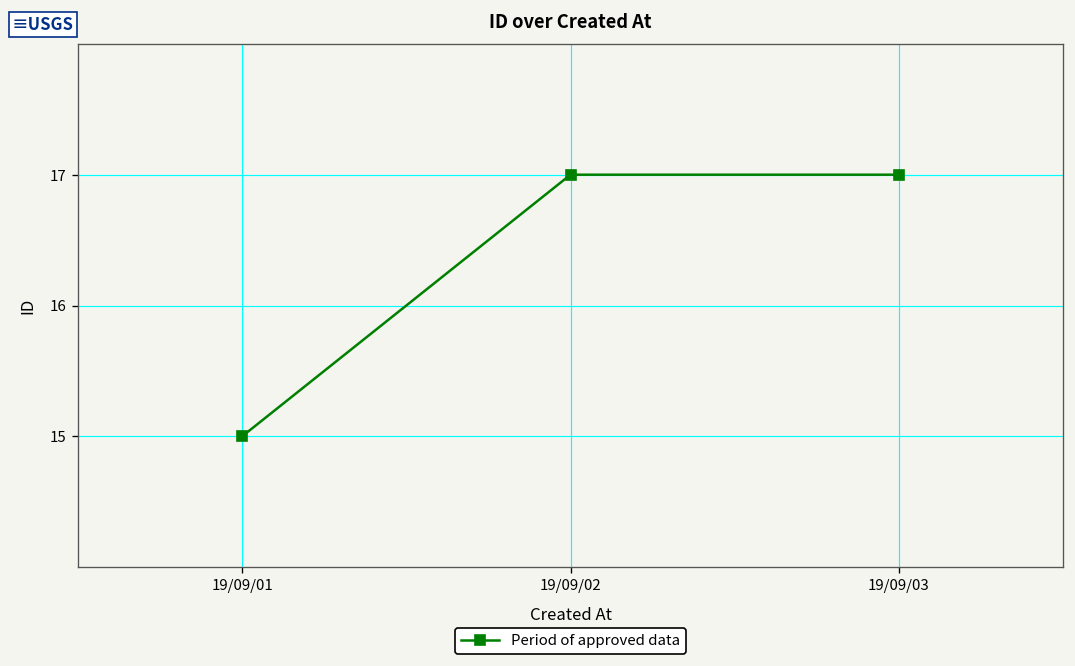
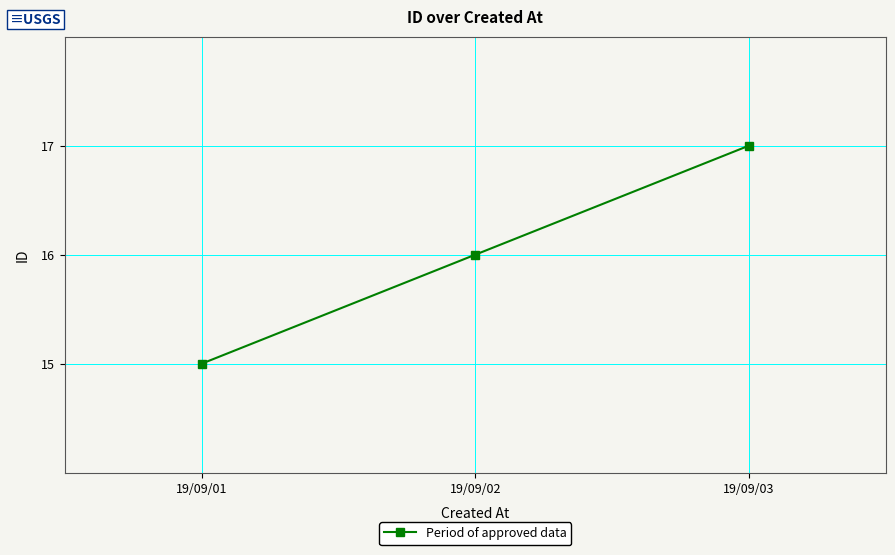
  {
    "19/09/01": 15,
-   "19/09/02": 17,
+   "19/09/02": 16,
    "19/09/03": 17
  }
